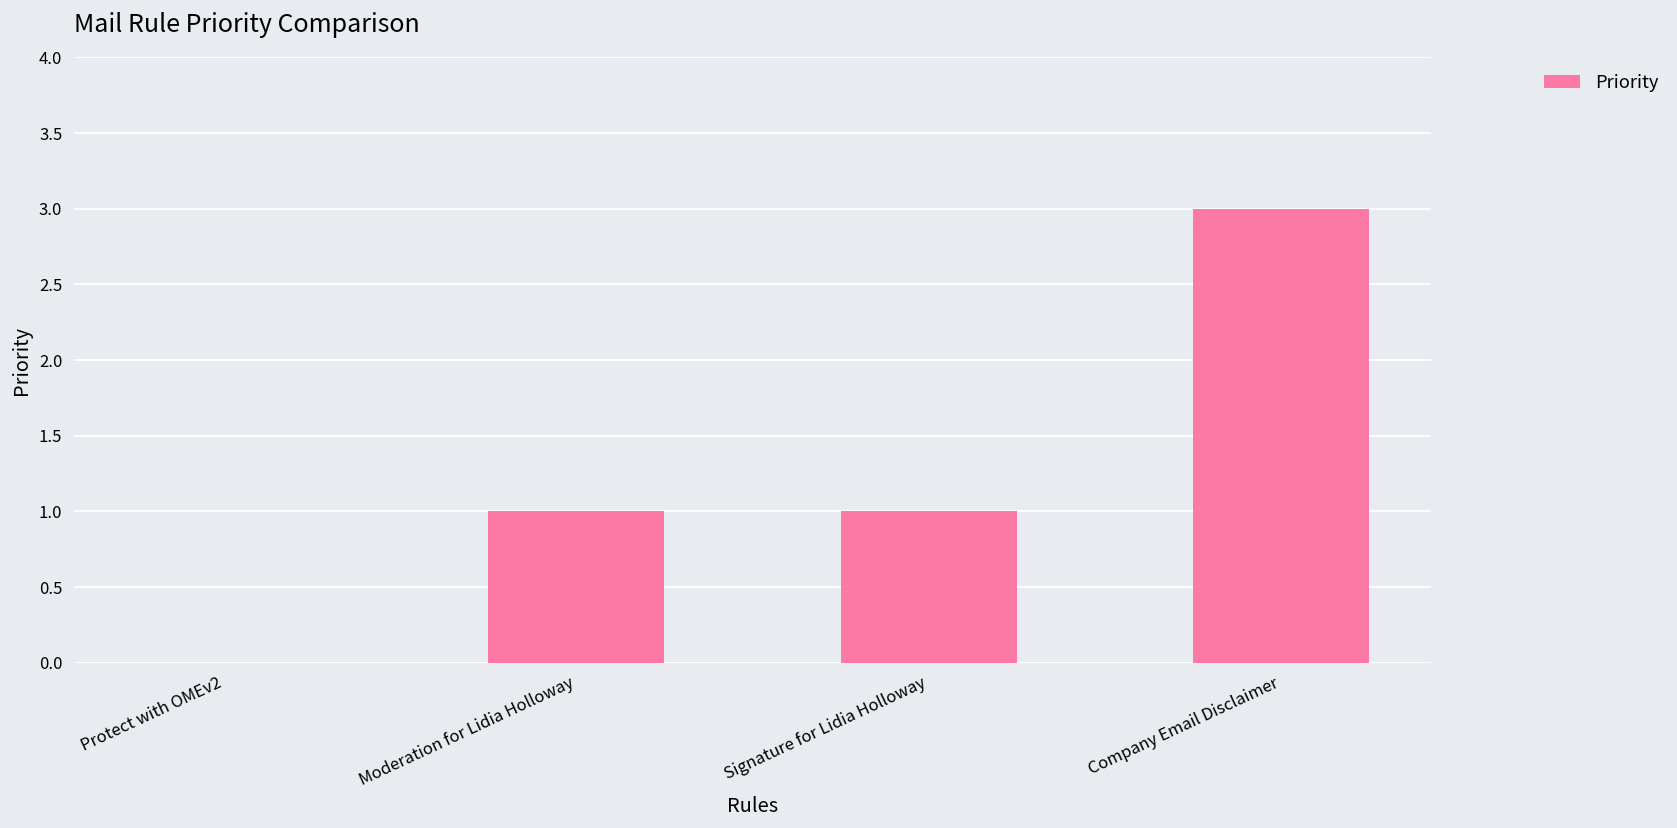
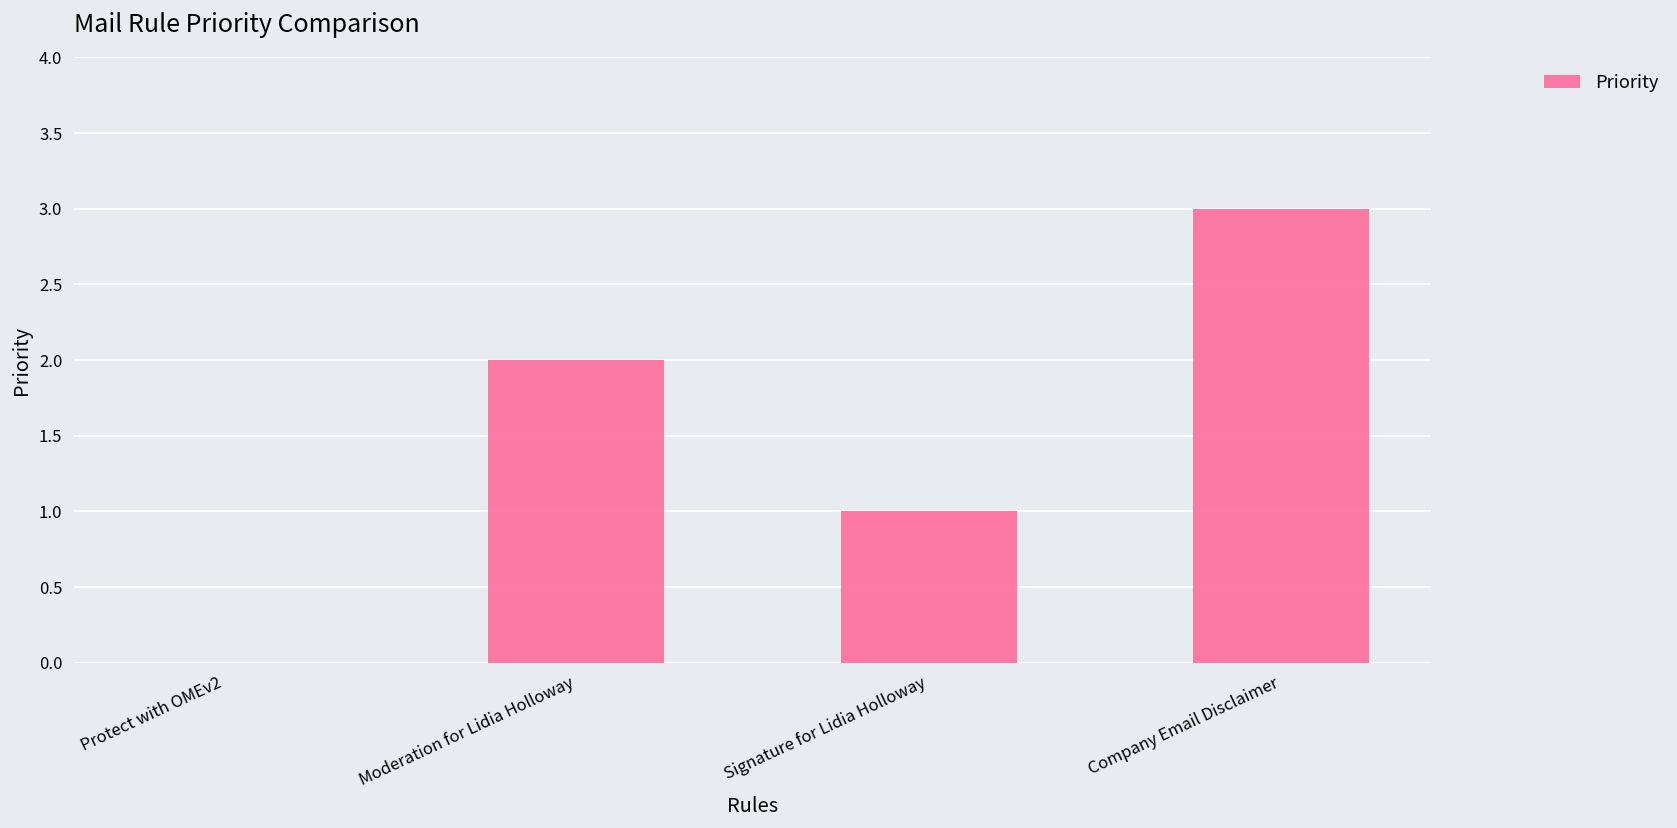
  {
    "Protect with OMEv2": 0,
-   "Moderation for Lidia Holloway": 1,
+   "Moderation for Lidia Holloway": 2,
    "Signature for Lidia Holloway": 1,
    "Company Email Disclaimer": 3
  }
